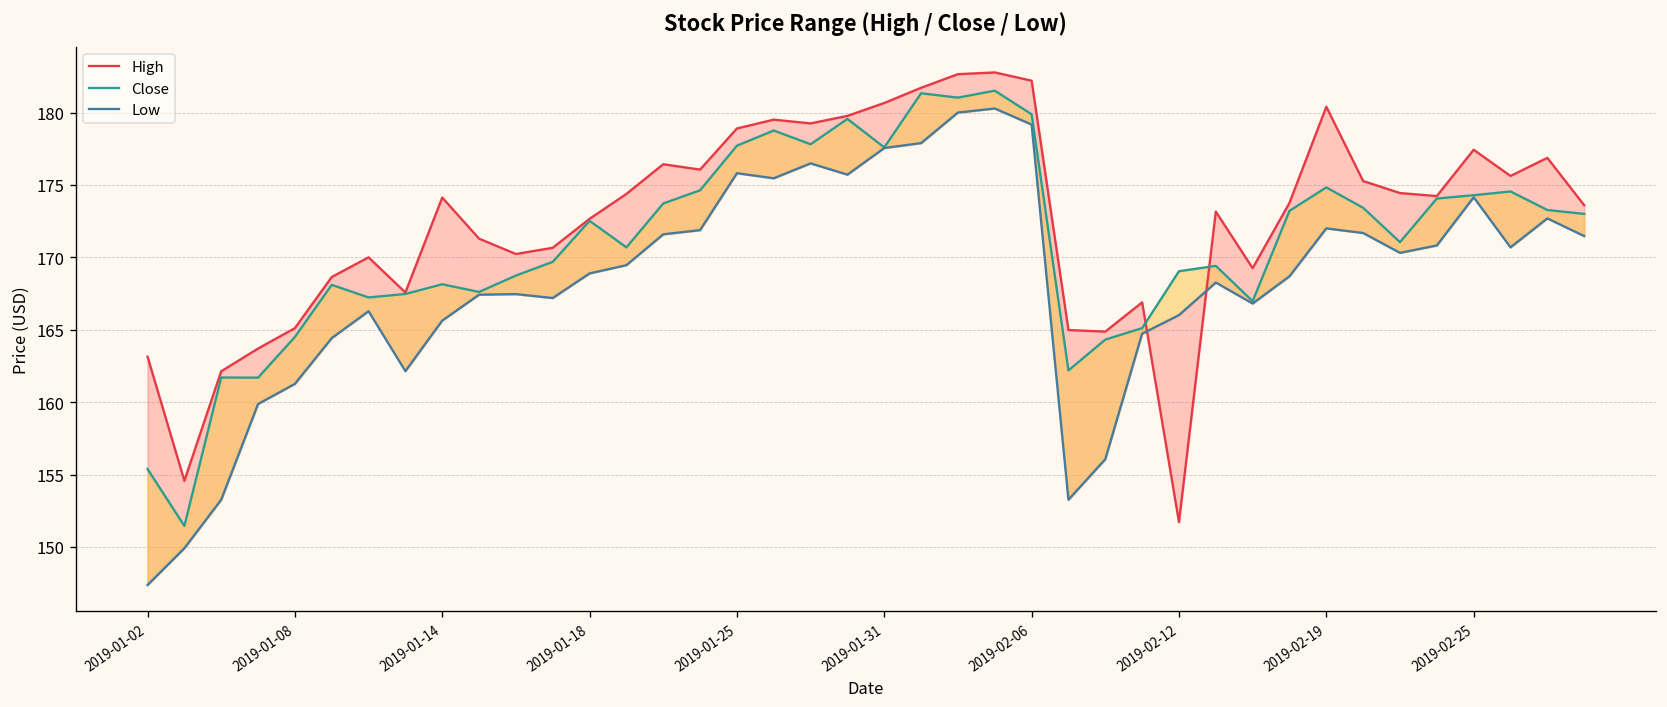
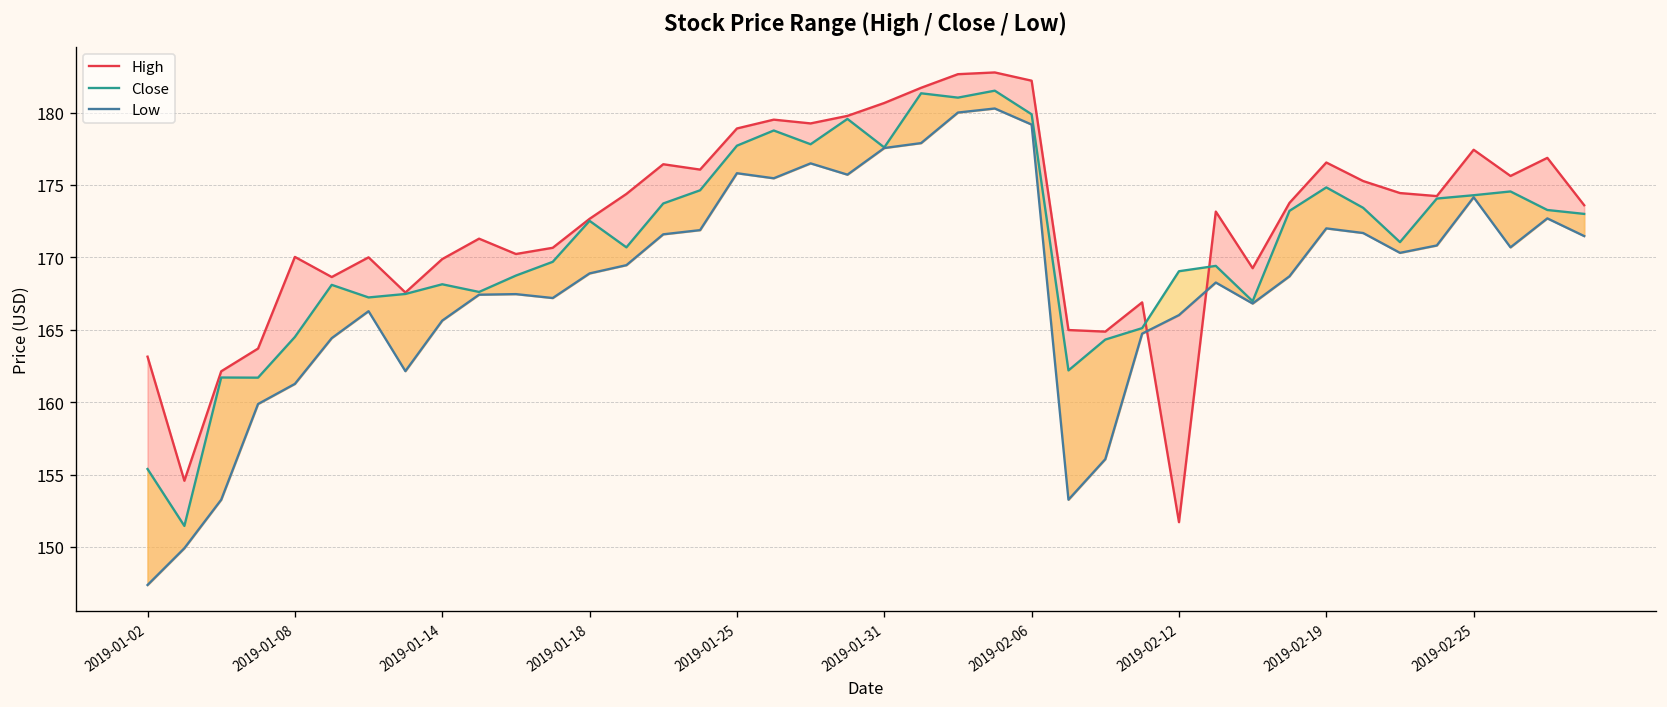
  {
    "High": {
-     "2019-01-08": 165.1,
-     "2019-01-14": 174.1,
+     "2019-01-08": 170.0,
+     "2019-01-14": 169.9,
      "2019-02-12": 151.7,
-     "2019-02-19": 180.4
+     "2019-02-19": 176.6
    }
  }
